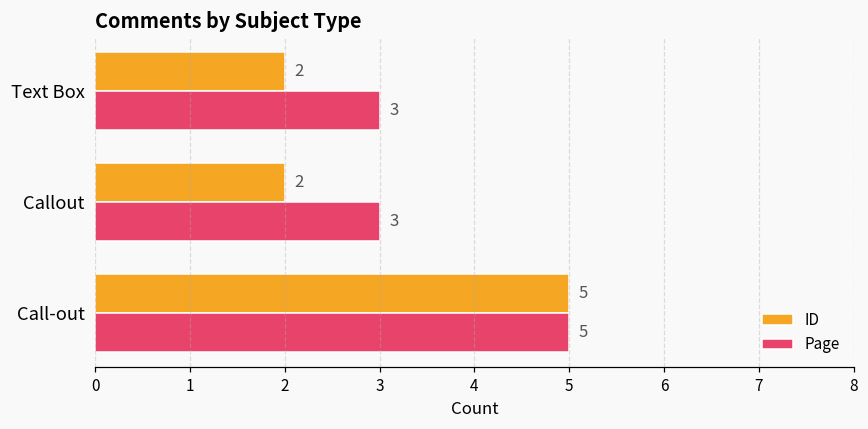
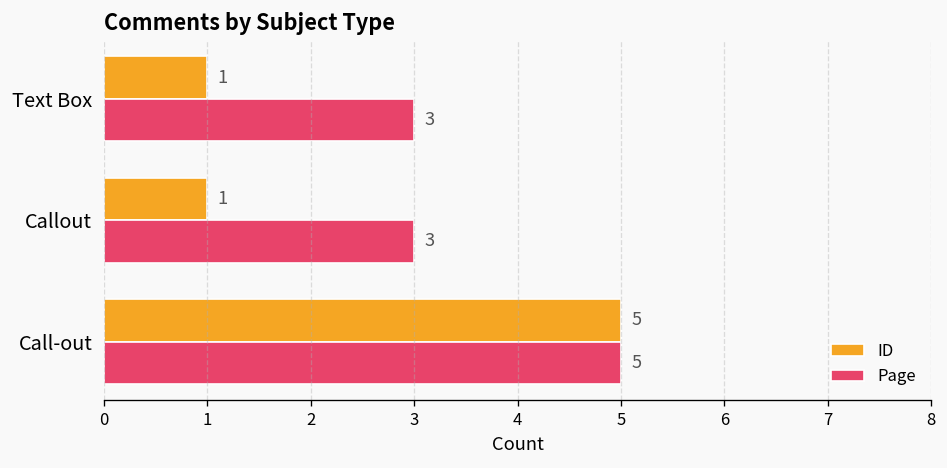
  {
    "ID": {
-     "Text Box": 2,
-     "Callout": 2,
+     "Text Box": 1,
+     "Callout": 1,
      "Call-out": 5
    },
    "Page": {
      "Text Box": 3,
      "Callout": 3,
      "Call-out": 5
    }
  }
